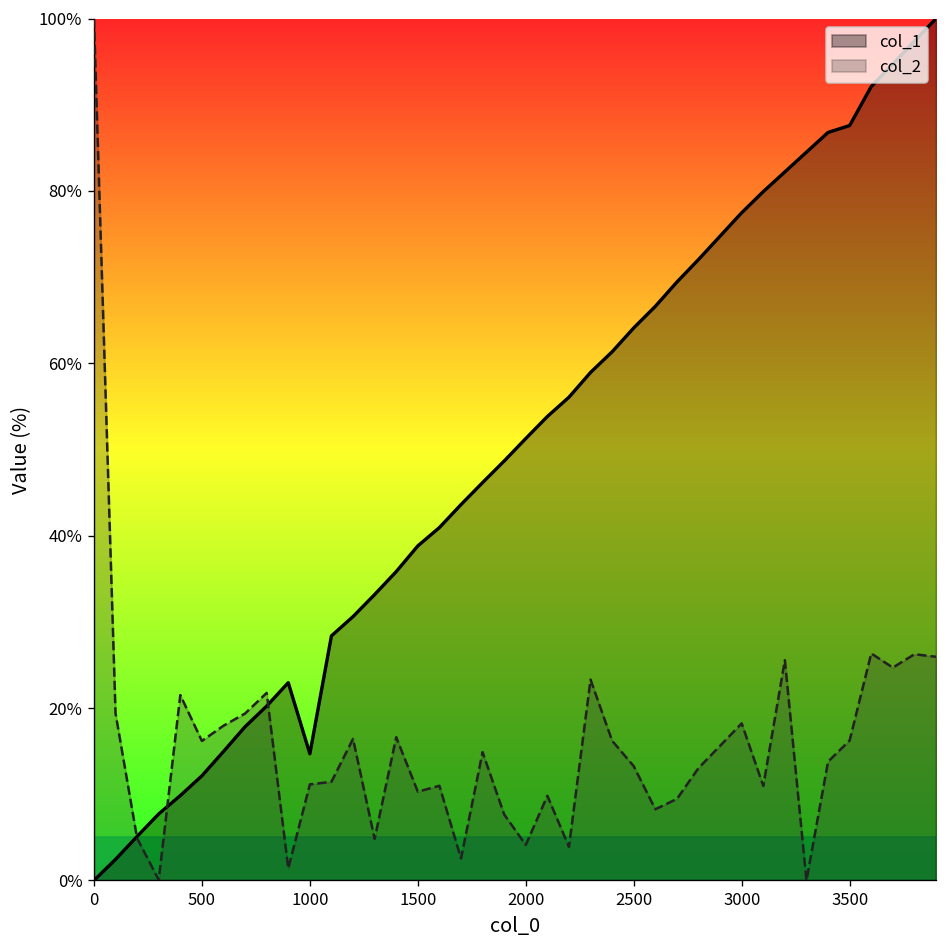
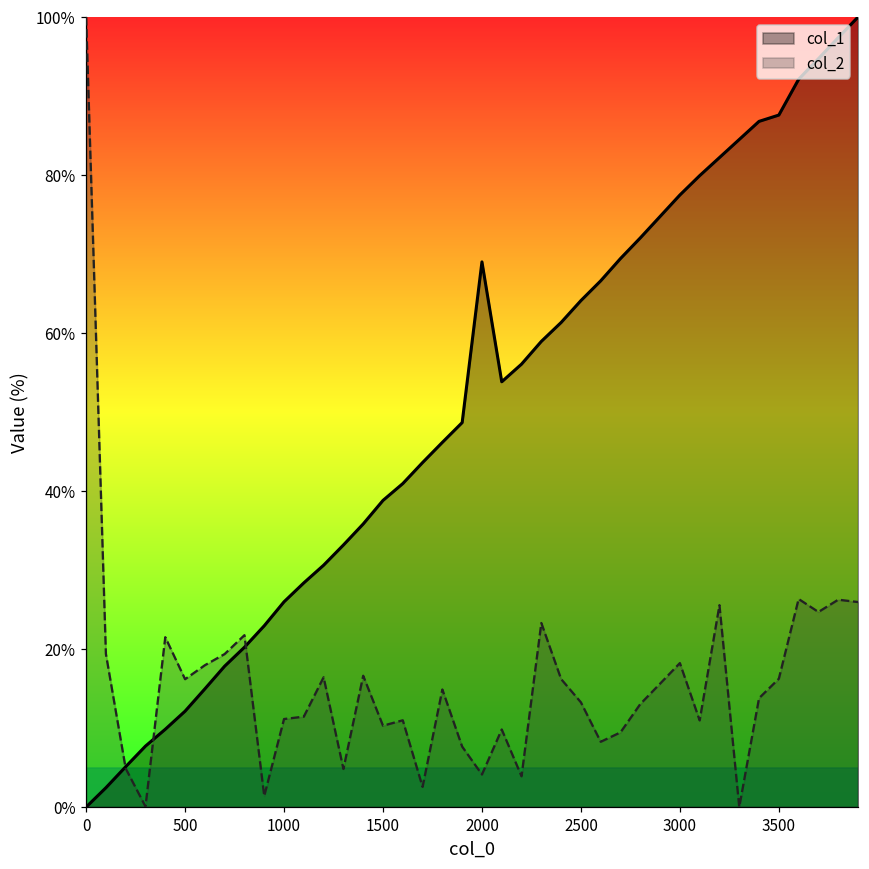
  {
    "col_1": {
      "500": "12%",
-     "1000": "15%",
+     "1000": "26%",
      "1500": "39%",
-     "2000": "51%",
+     "2000": "69%",
      "2500": "64%",
      "3000": "77%",
      "3500": "88%"
    },
    "col_2": {
      "0": "100%",
      "500": "16%",
      "1000": "11%",
      "1500": "10%",
      "2500": "13%",
      "3000": "18%",
      "3500": "16%"
    }
  }
